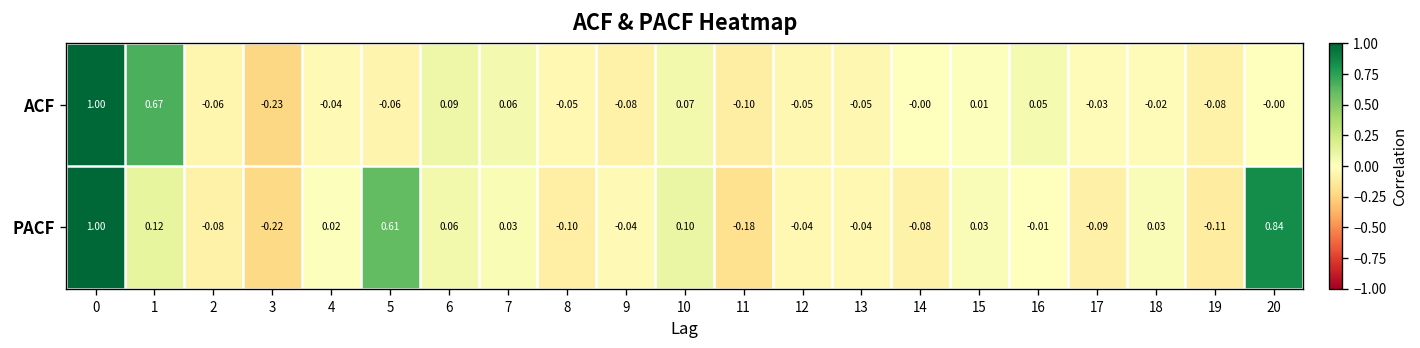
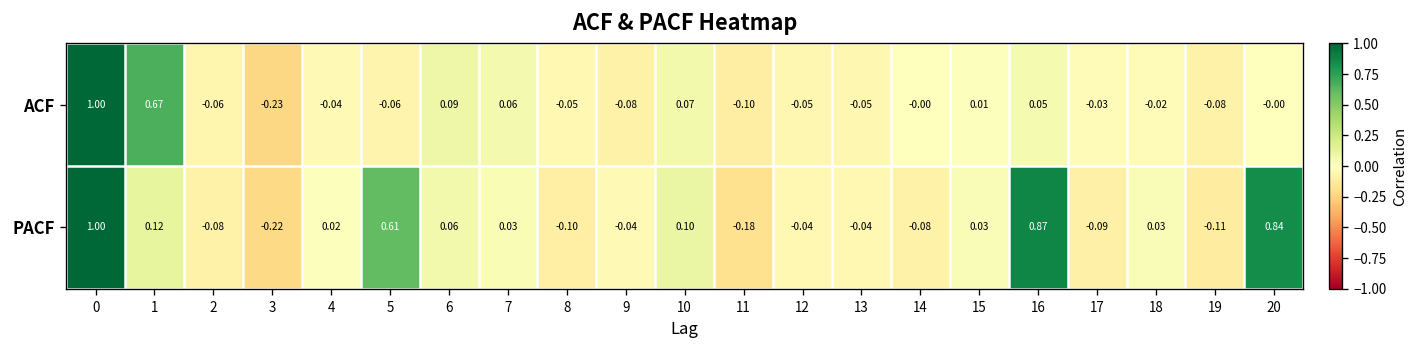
  {
    "ACF": {
      "0": 1.00,
      "1": 0.67,
      "2": -0.06,
      "3": -0.23,
      "4": -0.04,
      "5": -0.06,
      "6": 0.09,
      "7": 0.06,
      "8": -0.05,
      "9": -0.08,
      "10": 0.07,
      "11": -0.10,
      "12": -0.05,
      "13": -0.05,
      "14": -0.00,
      "15": 0.01,
      "16": 0.05,
      "17": -0.03,
      "18": -0.02,
      "19": -0.08,
      "20": -0.00
    },
    "PACF": {
      "0": 1.00,
      "1": 0.12,
      "2": -0.08,
      "3": -0.22,
      "4": 0.02,
      "5": 0.61,
      "6": 0.06,
      "7": 0.03,
      "8": -0.10,
      "9": -0.04,
      "10": 0.10,
      "11": -0.18,
      "12": -0.04,
      "13": -0.04,
      "14": -0.08,
      "15": 0.03,
-     "16": -0.01,
+     "16": 0.87,
      "17": -0.09,
      "18": 0.03,
      "19": -0.11,
      "20": 0.84
    }
  }
